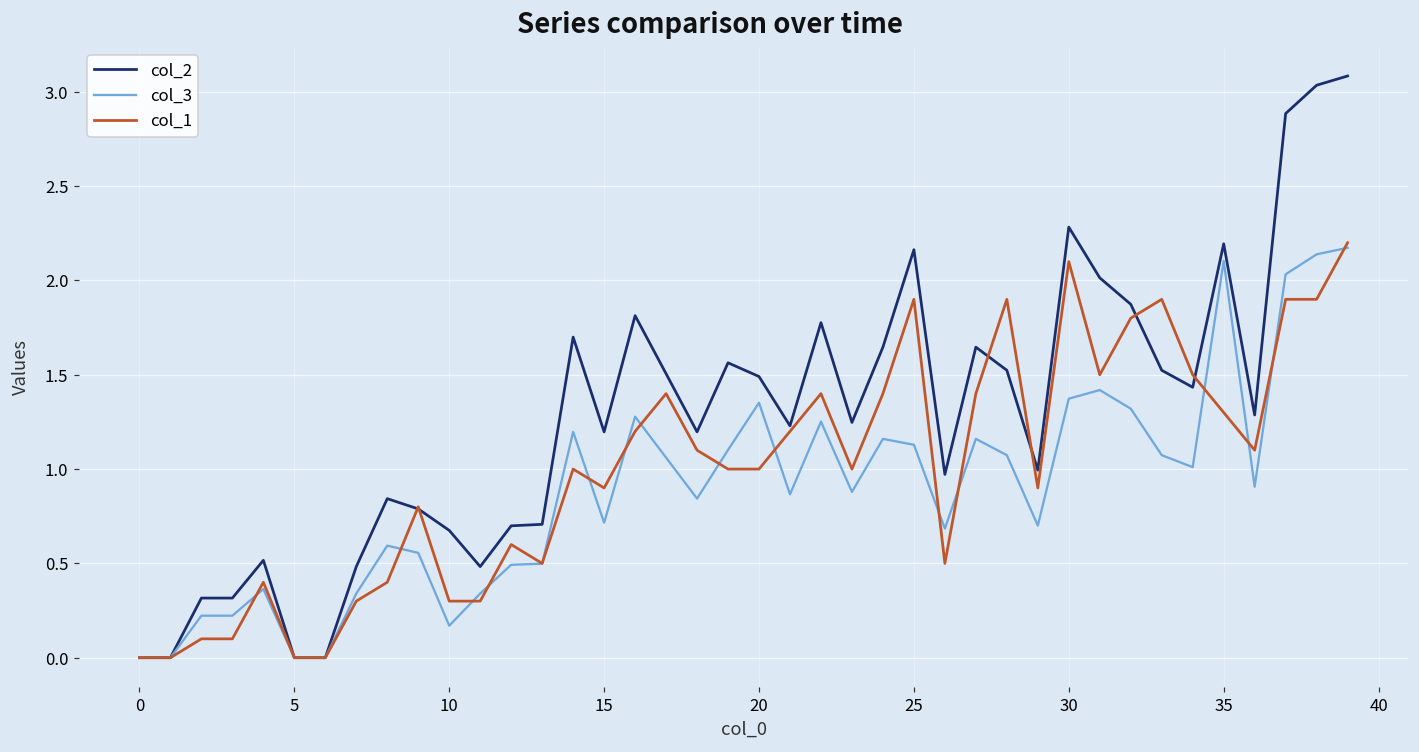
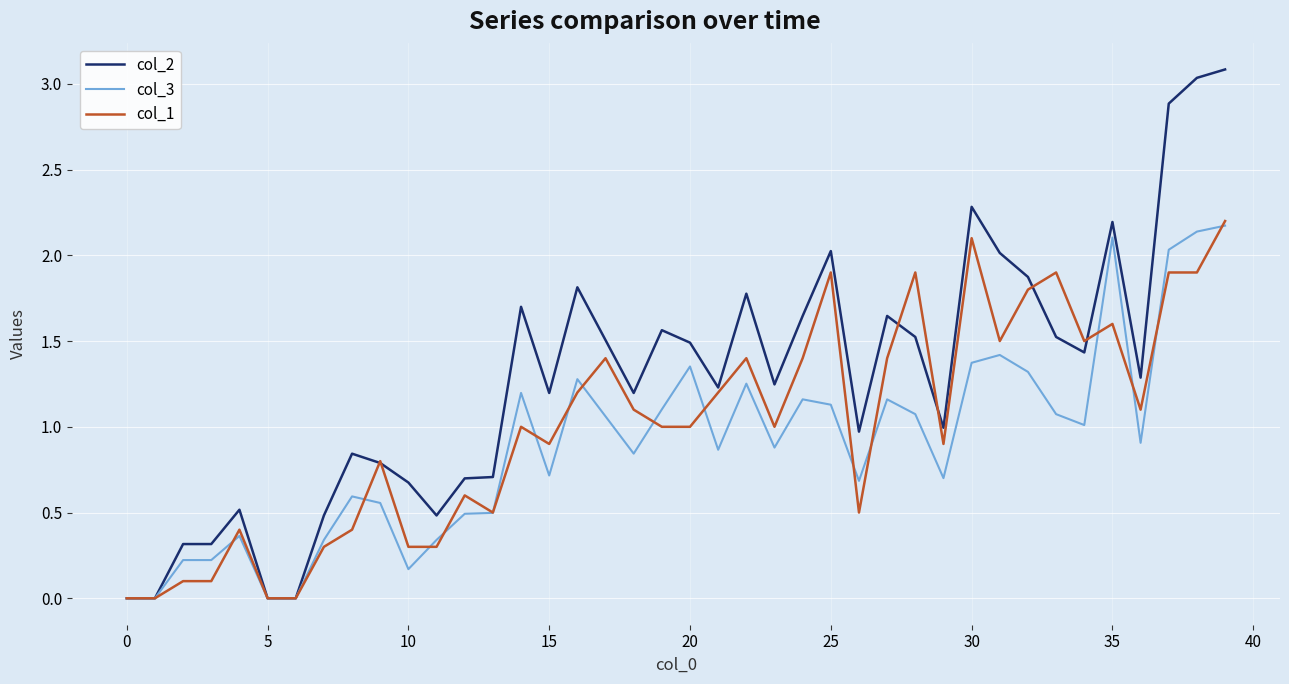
  {
    "col_2": {
      "10": 0.67,
      "15": 1.20,
      "20": 1.49,
-     "25": 2.16,
+     "25": 2.02,
      "30": 2.28,
      "35": 2.19
    },
    "col_3": {
      "10": 0.17,
      "15": 0.72,
      "20": 1.35,
      "25": 1.13,
      "30": 1.37,
      "35": 2.10
    },
    "col_1": {
      "10": 0.3,
      "15": 0.9,
      "20": 1.0,
      "25": 1.9,
      "30": 2.1,
-     "35": 1.3
+     "35": 1.6
    }
  }
